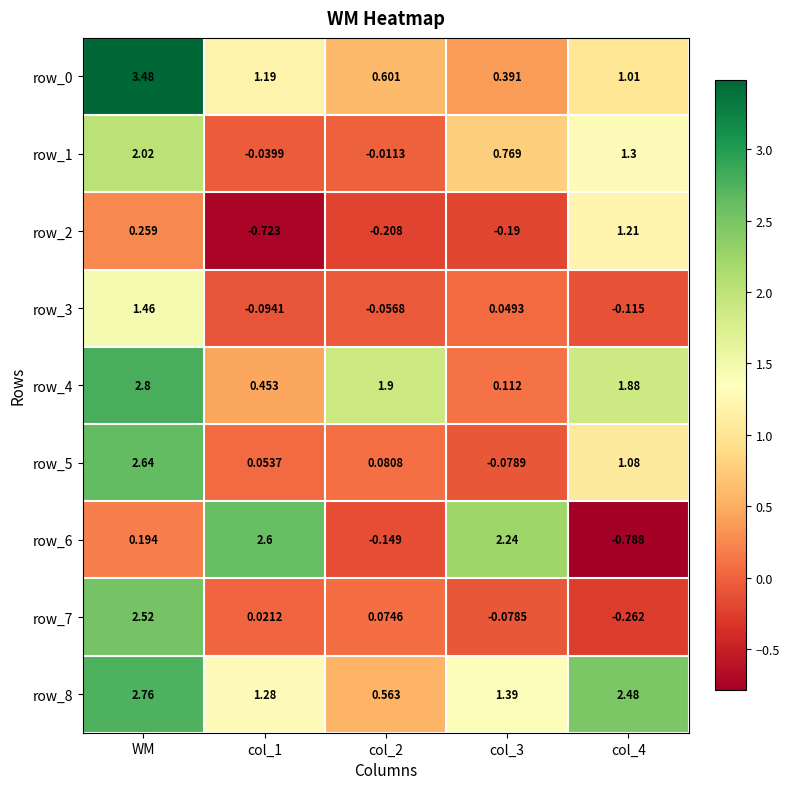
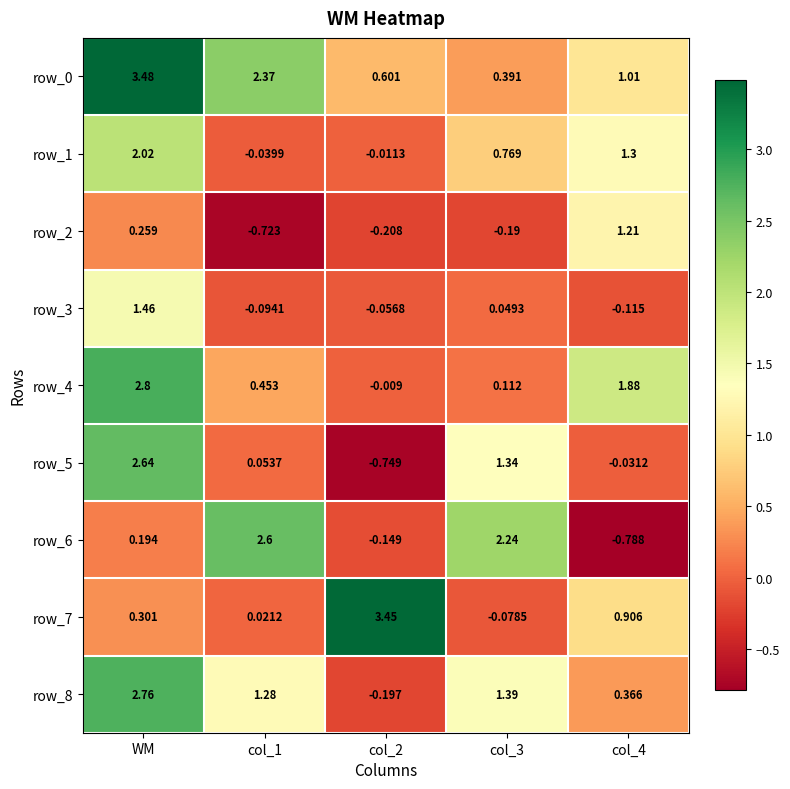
  {
    "row_0": {
      "WM": 3.48,
-     "col_1": 1.19,
+     "col_1": 2.37,
      "col_2": 0.601,
      "col_3": 0.391,
      "col_4": 1.01
    },
    "row_1": {
      "WM": 2.02,
      "col_1": -0.0399,
      "col_2": -0.0113,
      "col_3": 0.769,
      "col_4": 1.3
    },
    "row_2": {
      "WM": 0.259,
      "col_1": -0.723,
      "col_2": -0.208,
      "col_3": -0.19,
      "col_4": 1.21
    },
    "row_3": {
      "WM": 1.46,
      "col_1": -0.0941,
      "col_2": -0.0568,
      "col_3": 0.0493,
      "col_4": -0.115
    },
    "row_4": {
      "WM": 2.8,
      "col_1": 0.453,
-     "col_2": 1.9,
+     "col_2": -0.009,
      "col_3": 0.112,
      "col_4": 1.88
    },
    "row_5": {
      "WM": 2.64,
      "col_1": 0.0537,
-     "col_2": 0.0808,
-     "col_3": -0.0789,
-     "col_4": 1.08
+     "col_2": -0.749,
+     "col_3": 1.34,
+     "col_4": -0.0312
    },
    "row_6": {
      "WM": 0.194,
      "col_1": 2.6,
      "col_2": -0.149,
      "col_3": 2.24,
      "col_4": -0.788
    },
    "row_7": {
-     "WM": 2.52,
+     "WM": 0.301,
      "col_1": 0.0212,
-     "col_2": 0.0746,
+     "col_2": 3.45,
      "col_3": -0.0785,
-     "col_4": -0.262
+     "col_4": 0.906
    },
    "row_8": {
      "WM": 2.76,
      "col_1": 1.28,
-     "col_2": 0.563,
+     "col_2": -0.197,
      "col_3": 1.39,
-     "col_4": 2.48
+     "col_4": 0.366
    }
  }
